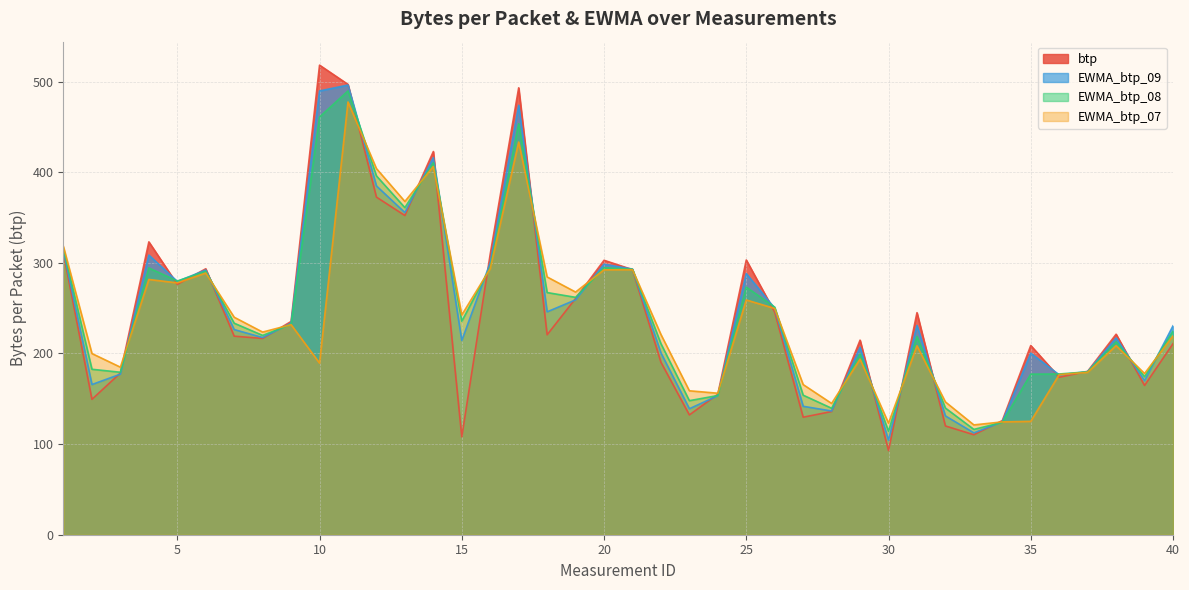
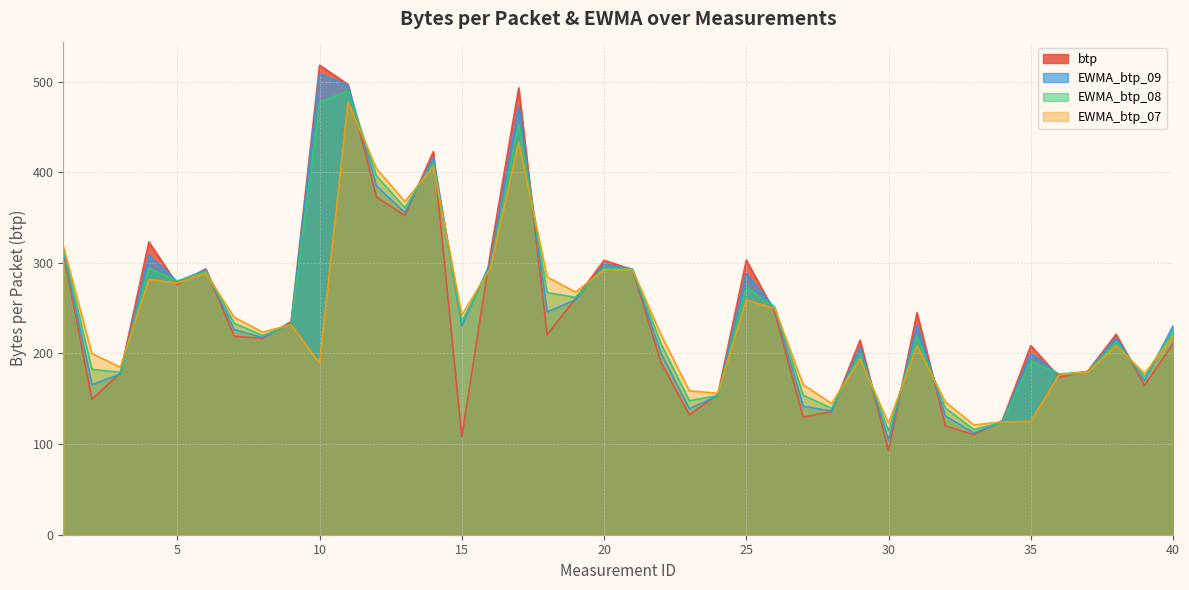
  {
    "btp": {
      "10": 520,
      "15": 110,
      "20": 300,
      "25": 300,
      "30": 90,
      "35": 210,
      "40": 210
    },
    "EWMA_btp_09": {
-     "10": 490,
-     "15": 210,
+     "10": 510,
+     "15": 230,
      "20": 300,
      "25": 290,
      "30": 100,
      "35": 200,
      "40": 230
    },
    "EWMA_btp_08": {
-     "10": 460,
+     "10": 480,
      "15": 240,
      "25": 270,
      "30": 110,
-     "35": 180,
+     "35": 190,
      "40": 220
    },
    "EWMA_btp_07": {
      "10": 190,
      "15": 240,
      "25": 260,
      "30": 120,
      "35": 130,
      "40": 220
    }
  }
